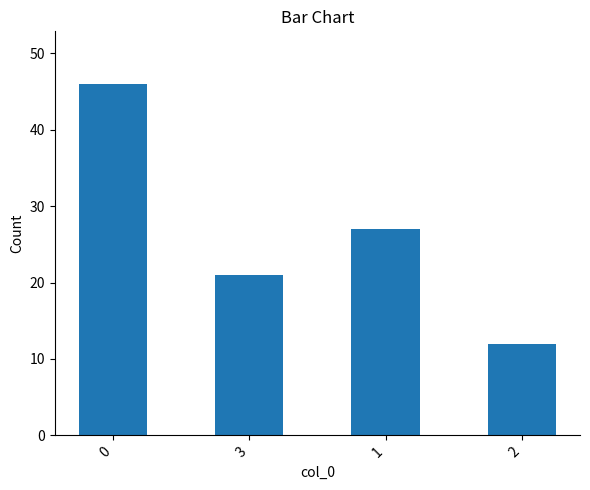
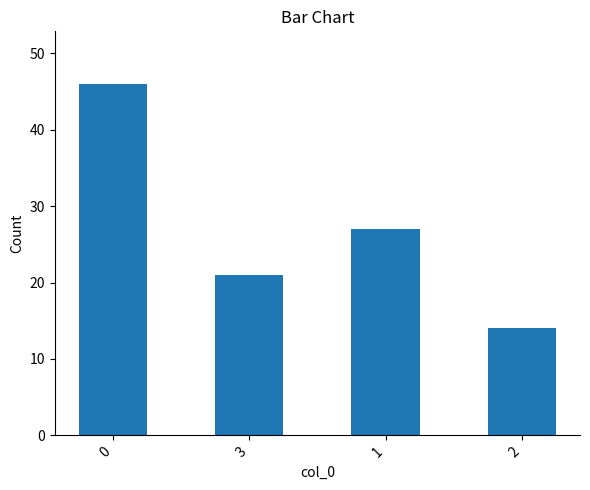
  {
    "0": 46,
    "3": 21,
    "1": 27,
-   "2": 12
+   "2": 14
  }
